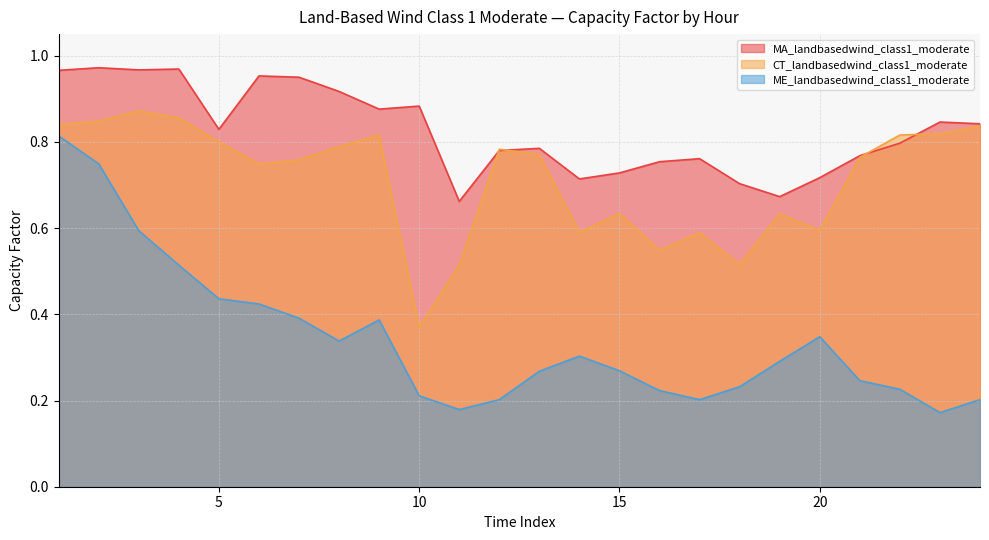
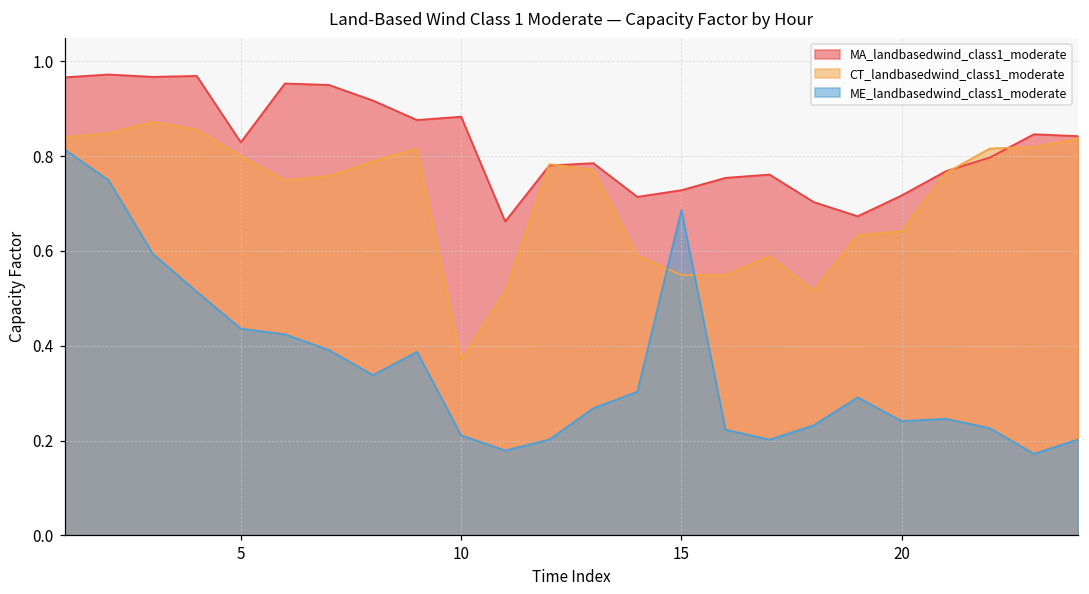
  {
    "MA_landbasedwind_class1_moderate": {
      "5": 0.83,
      "10": 0.88,
      "15": 0.73,
      "20": 0.72
    },
    "CT_landbasedwind_class1_moderate": {
      "5": 0.80,
      "10": 0.37,
-     "15": 0.63,
-     "20": 0.60
+     "15": 0.55,
+     "20": 0.64
    },
    "ME_landbasedwind_class1_moderate": {
      "5": 0.44,
      "10": 0.21,
-     "15": 0.27,
-     "20": 0.35
+     "15": 0.69,
+     "20": 0.24
    }
  }
